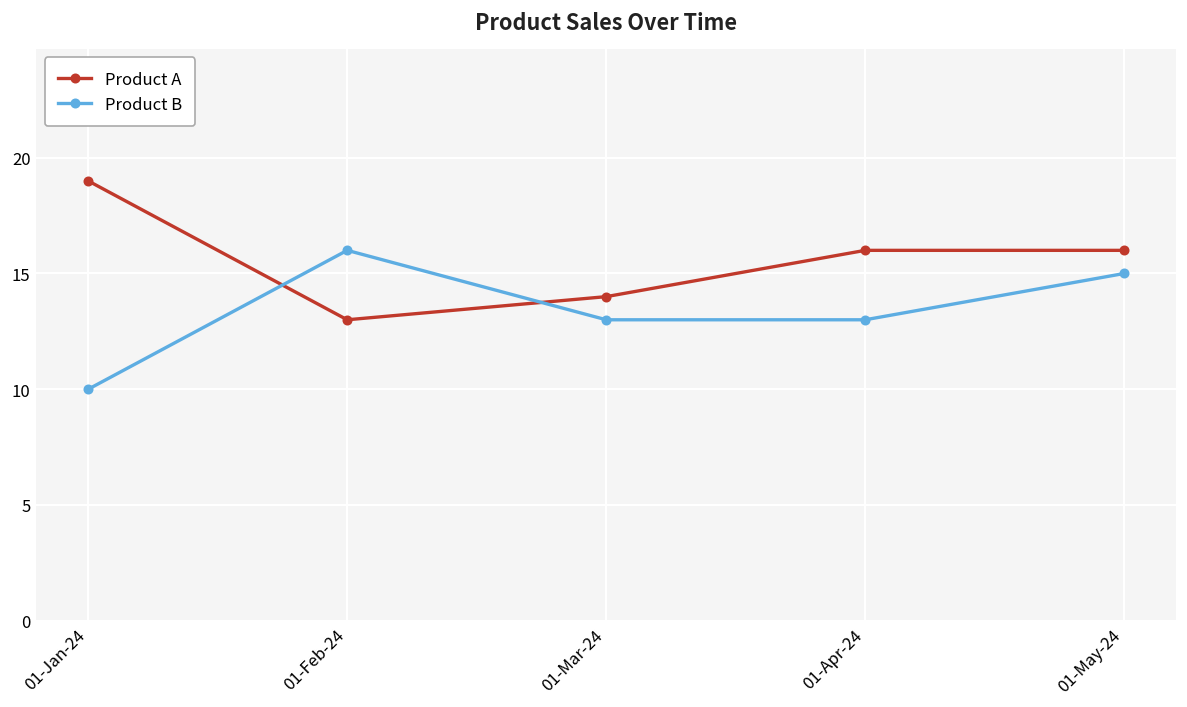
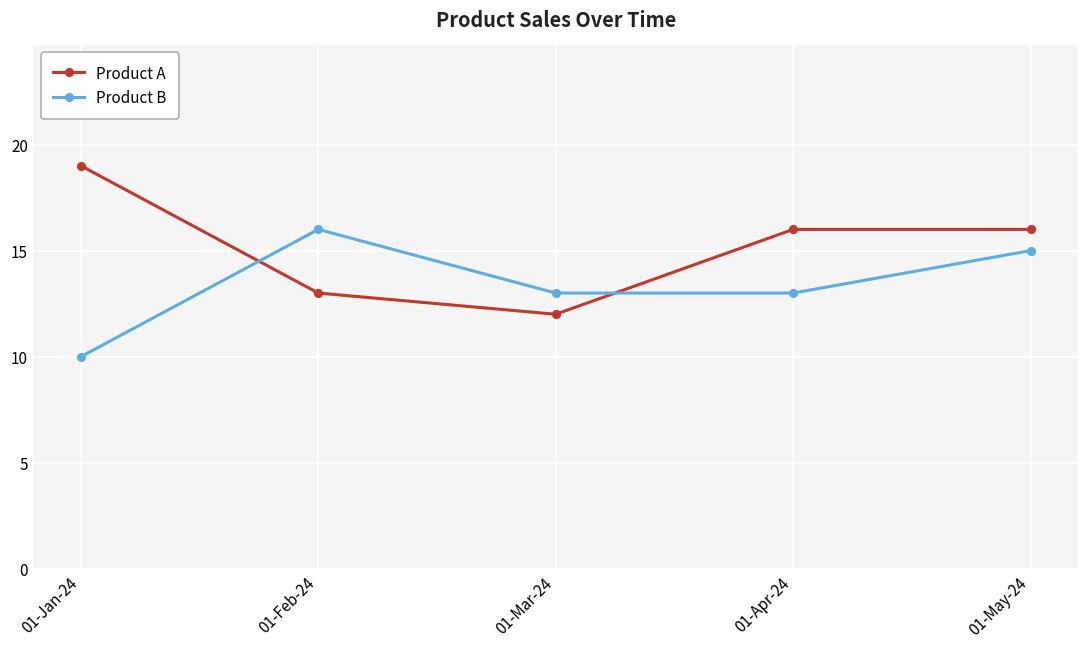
  {
    "Product A": {
      "01-Jan-24": 19,
      "01-Feb-24": 13,
-     "01-Mar-24": 14,
+     "01-Mar-24": 12,
      "01-Apr-24": 16,
      "01-May-24": 16
    },
    "Product B": {
      "01-Jan-24": 10,
      "01-Feb-24": 16,
      "01-Mar-24": 13,
      "01-Apr-24": 13,
      "01-May-24": 15
    }
  }
